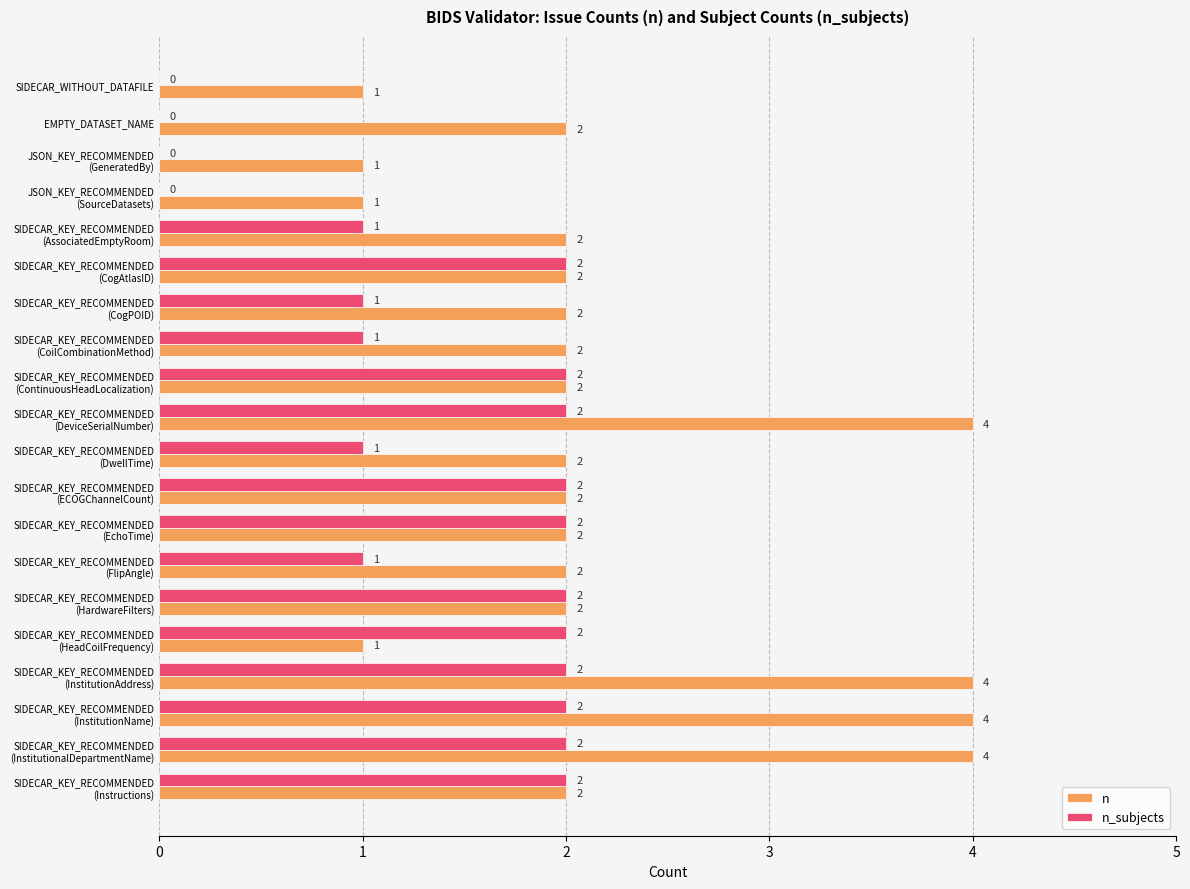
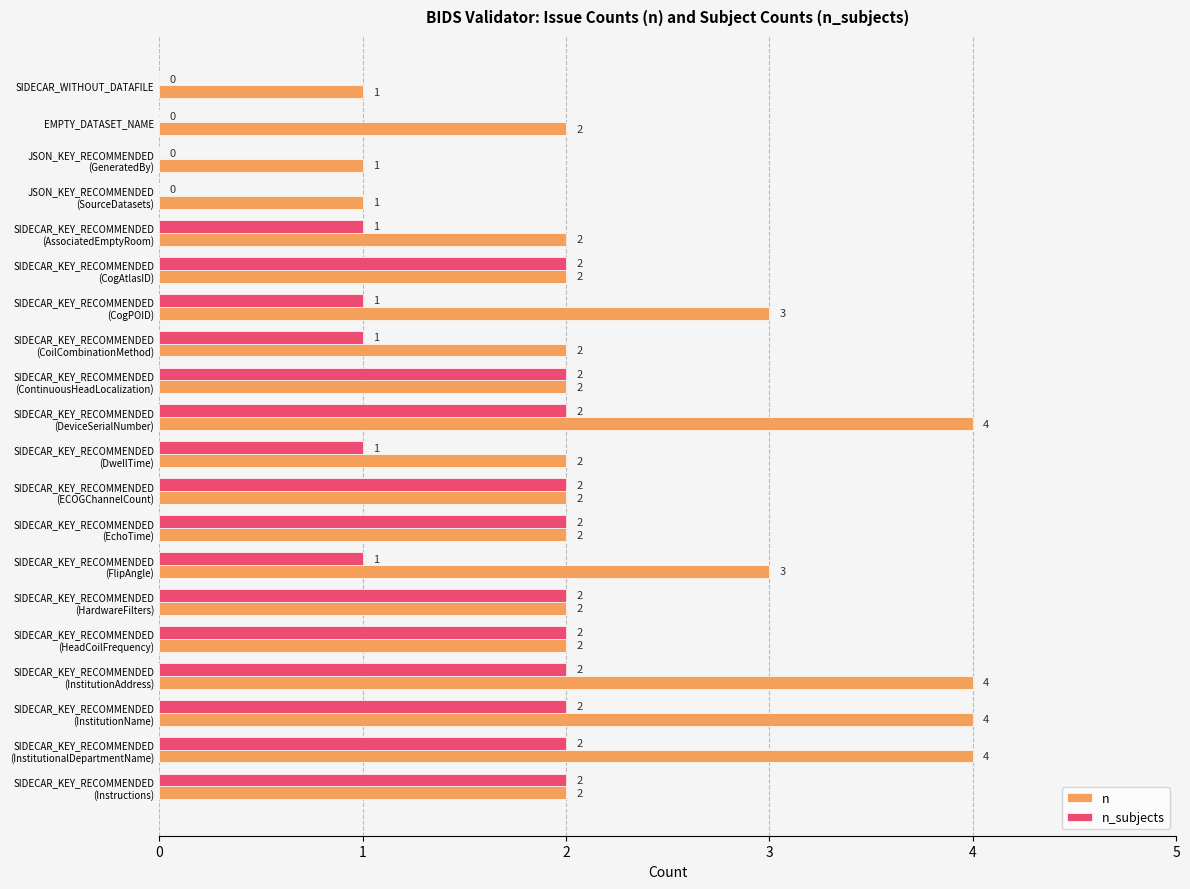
  {
    "n": {
      "SIDECAR_WITHOUT_DATAFILE": 1,
      "EMPTY_DATASET_NAME": 2,
      "JSON_KEY_RECOMMENDED (GeneratedBy)": 1,
      "JSON_KEY_RECOMMENDED (SourceDatasets)": 1,
      "SIDECAR_KEY_RECOMMENDED (AssociatedEmptyRoom)": 2,
      "SIDECAR_KEY_RECOMMENDED (CogAtlasID)": 2,
-     "SIDECAR_KEY_RECOMMENDED (CogPOID)": 2,
+     "SIDECAR_KEY_RECOMMENDED (CogPOID)": 3,
      "SIDECAR_KEY_RECOMMENDED (CoilCombinationMethod)": 2,
      "SIDECAR_KEY_RECOMMENDED (ContinuousHeadLocalization)": 2,
      "SIDECAR_KEY_RECOMMENDED (DeviceSerialNumber)": 4,
      "SIDECAR_KEY_RECOMMENDED (DwellTime)": 2,
      "SIDECAR_KEY_RECOMMENDED (ECOGChannelCount)": 2,
      "SIDECAR_KEY_RECOMMENDED (EchoTime)": 2,
-     "SIDECAR_KEY_RECOMMENDED (FlipAngle)": 2,
+     "SIDECAR_KEY_RECOMMENDED (FlipAngle)": 3,
      "SIDECAR_KEY_RECOMMENDED (HardwareFilters)": 2,
-     "SIDECAR_KEY_RECOMMENDED (HeadCoilFrequency)": 1,
+     "SIDECAR_KEY_RECOMMENDED (HeadCoilFrequency)": 2,
      "SIDECAR_KEY_RECOMMENDED (InstitutionAddress)": 4,
      "SIDECAR_KEY_RECOMMENDED (InstitutionName)": 4,
      "SIDECAR_KEY_RECOMMENDED (InstitutionalDepartmentName)": 4,
      "SIDECAR_KEY_RECOMMENDED (Instructions)": 2
    },
    "n_subjects": {
      "SIDECAR_WITHOUT_DATAFILE": 0,
      "EMPTY_DATASET_NAME": 0,
      "JSON_KEY_RECOMMENDED (GeneratedBy)": 0,
      "JSON_KEY_RECOMMENDED (SourceDatasets)": 0,
      "SIDECAR_KEY_RECOMMENDED (AssociatedEmptyRoom)": 1,
      "SIDECAR_KEY_RECOMMENDED (CogAtlasID)": 2,
      "SIDECAR_KEY_RECOMMENDED (CogPOID)": 1,
      "SIDECAR_KEY_RECOMMENDED (CoilCombinationMethod)": 1,
      "SIDECAR_KEY_RECOMMENDED (ContinuousHeadLocalization)": 2,
      "SIDECAR_KEY_RECOMMENDED (DeviceSerialNumber)": 2,
      "SIDECAR_KEY_RECOMMENDED (DwellTime)": 1,
      "SIDECAR_KEY_RECOMMENDED (ECOGChannelCount)": 2,
      "SIDECAR_KEY_RECOMMENDED (EchoTime)": 2,
      "SIDECAR_KEY_RECOMMENDED (FlipAngle)": 1,
      "SIDECAR_KEY_RECOMMENDED (HardwareFilters)": 2,
      "SIDECAR_KEY_RECOMMENDED (HeadCoilFrequency)": 2,
      "SIDECAR_KEY_RECOMMENDED (InstitutionAddress)": 2,
      "SIDECAR_KEY_RECOMMENDED (InstitutionName)": 2,
      "SIDECAR_KEY_RECOMMENDED (InstitutionalDepartmentName)": 2,
      "SIDECAR_KEY_RECOMMENDED (Instructions)": 2
    }
  }
